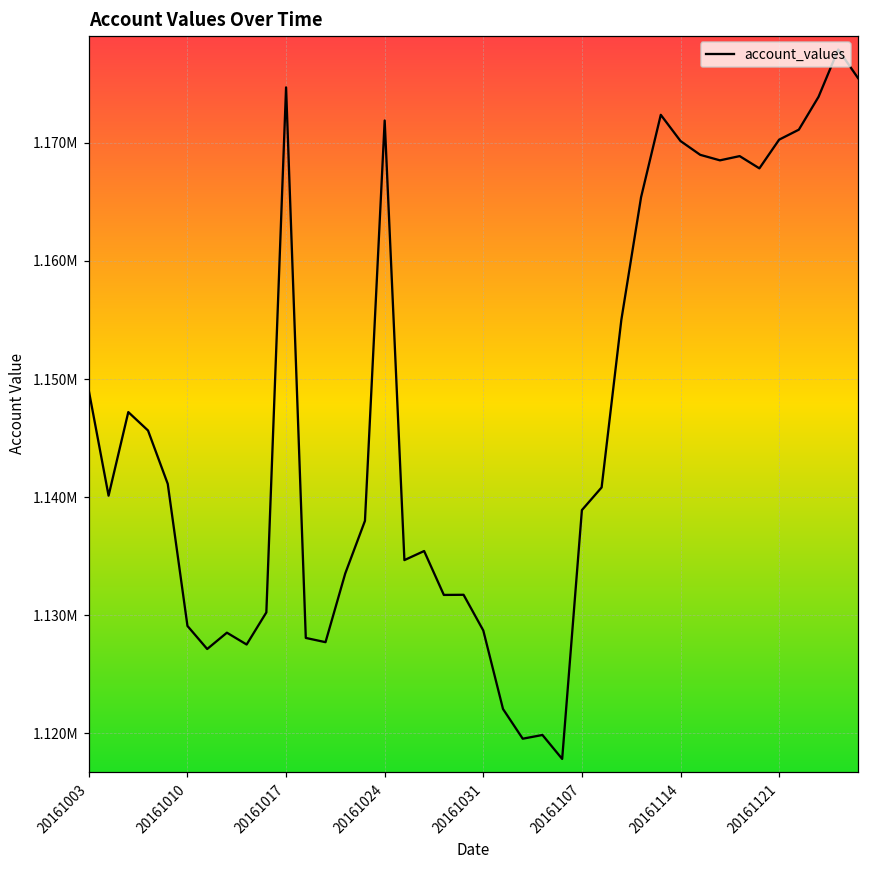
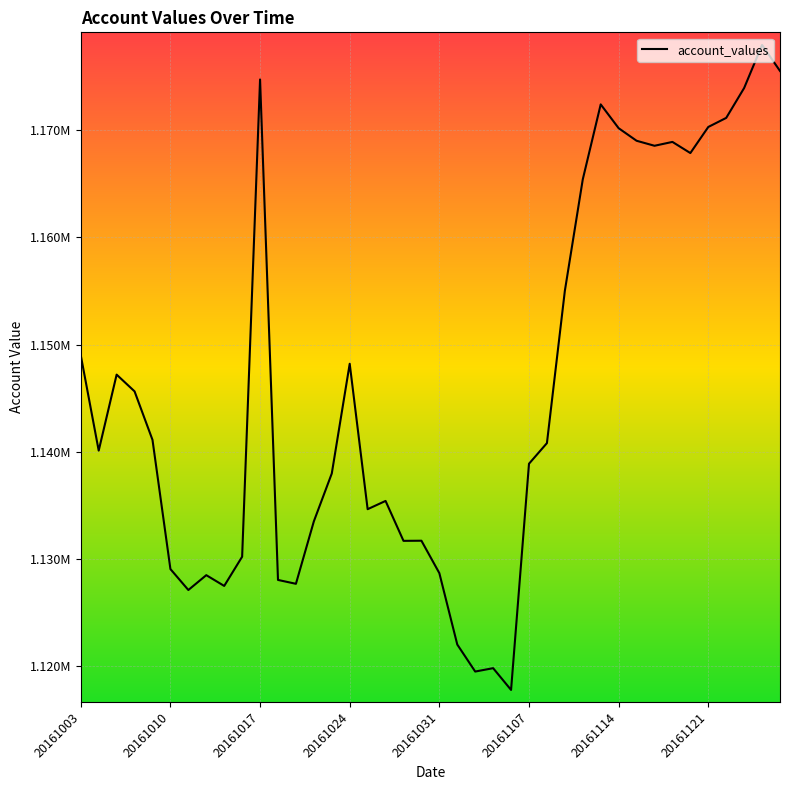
  {
    "20161003": 1149000,
    "20161010": 1129100,
    "20161017": 1174700,
-   "20161024": 1171900,
+   "20161024": 1148200,
    "20161031": 1128700,
    "20161107": 1138900,
    "20161114": 1170200,
    "20161121": 1170300
  }
